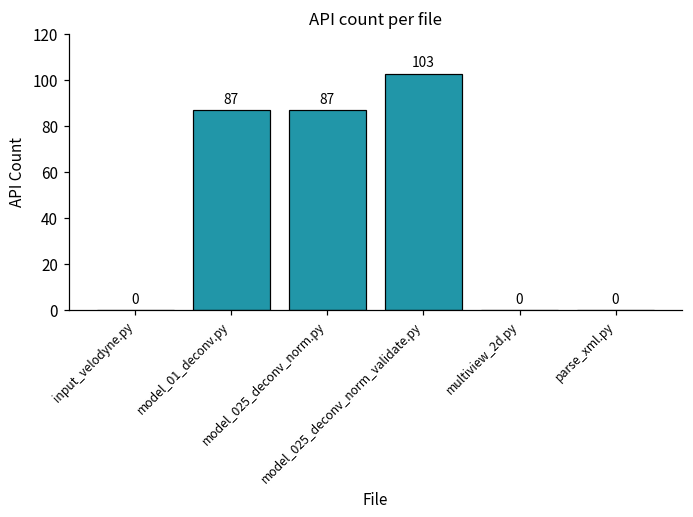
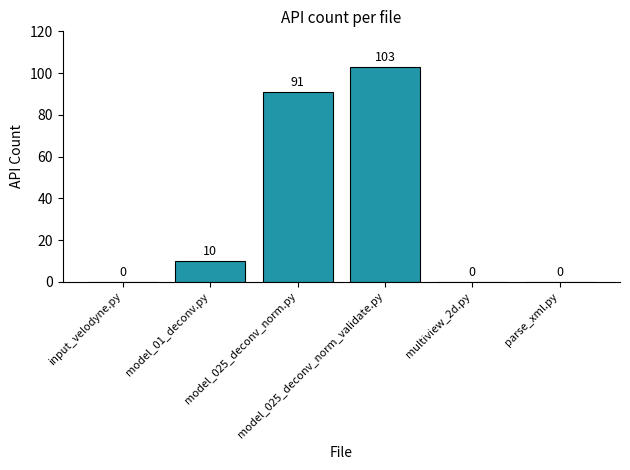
  {
    "input_velodyne.py": 0,
-   "model_01_deconv.py": 87,
-   "model_025_deconv_norm.py": 87,
+   "model_01_deconv.py": 10,
+   "model_025_deconv_norm.py": 91,
    "model_025_deconv_norm_validate.py": 103,
    "multiview_2d.py": 0,
    "parse_xml.py": 0
  }
